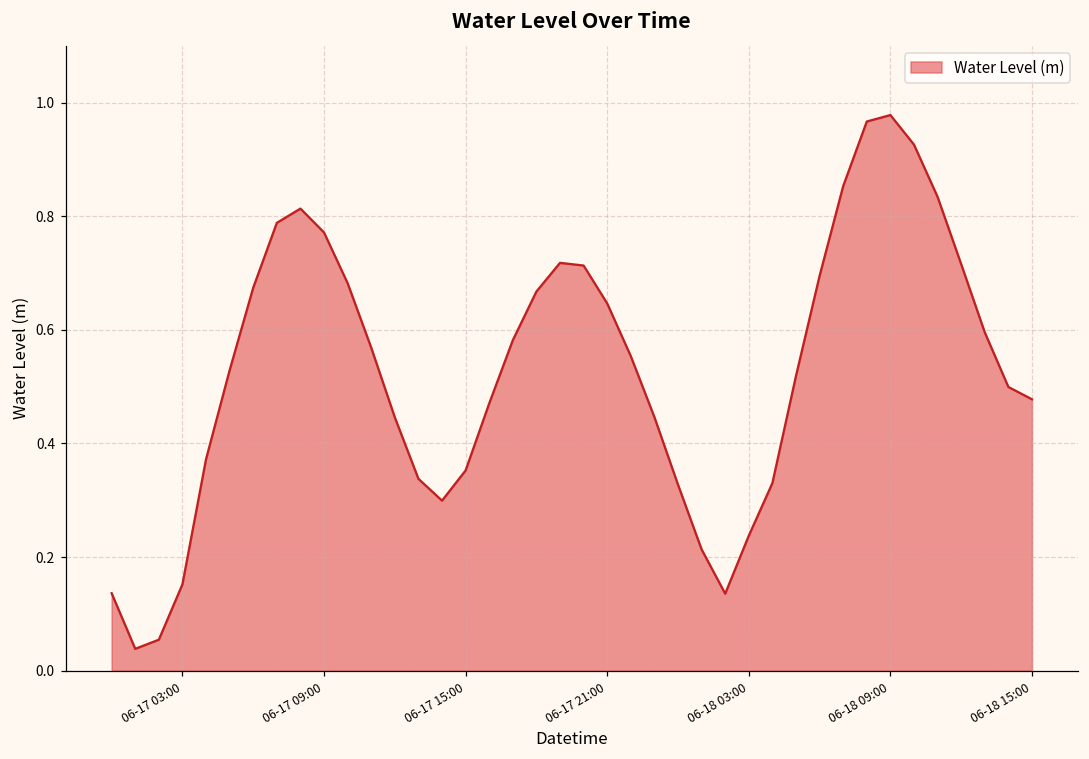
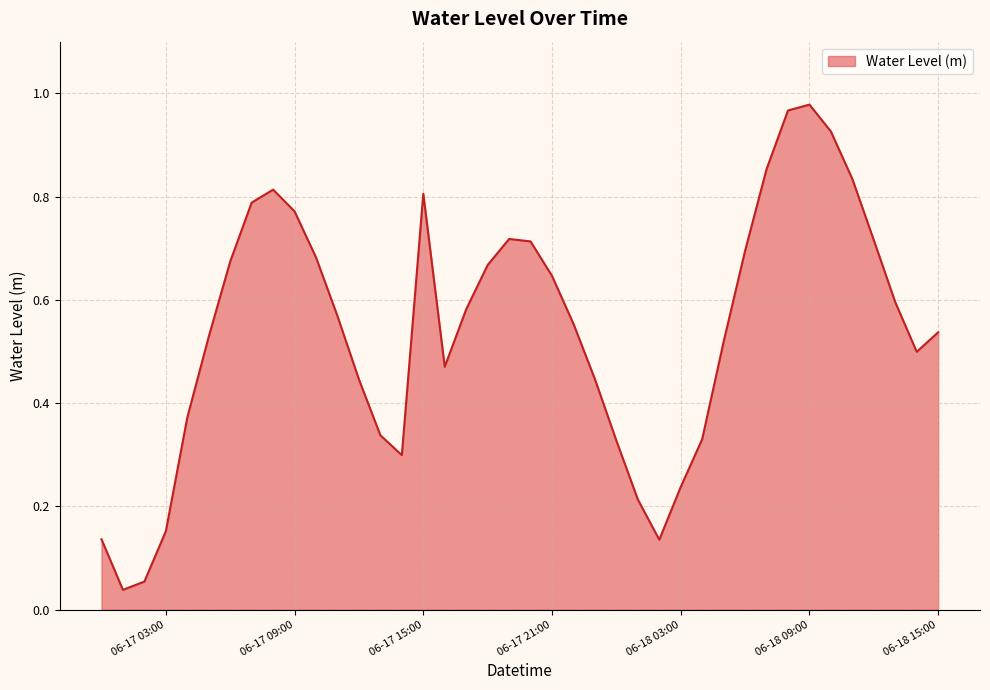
  {
    "06-17 03:00": 0.15,
    "06-17 09:00": 0.77,
-   "06-17 15:00": 0.35,
+   "06-17 15:00": 0.81,
    "06-17 21:00": 0.65,
    "06-18 03:00": 0.24,
    "06-18 09:00": 0.98,
-   "06-18 15:00": 0.48
+   "06-18 15:00": 0.54
  }
